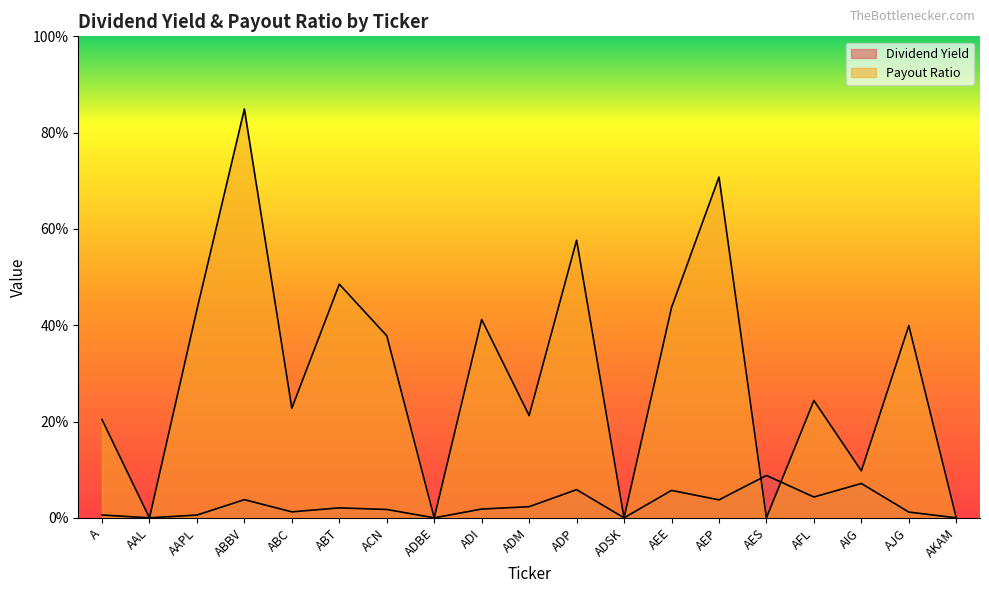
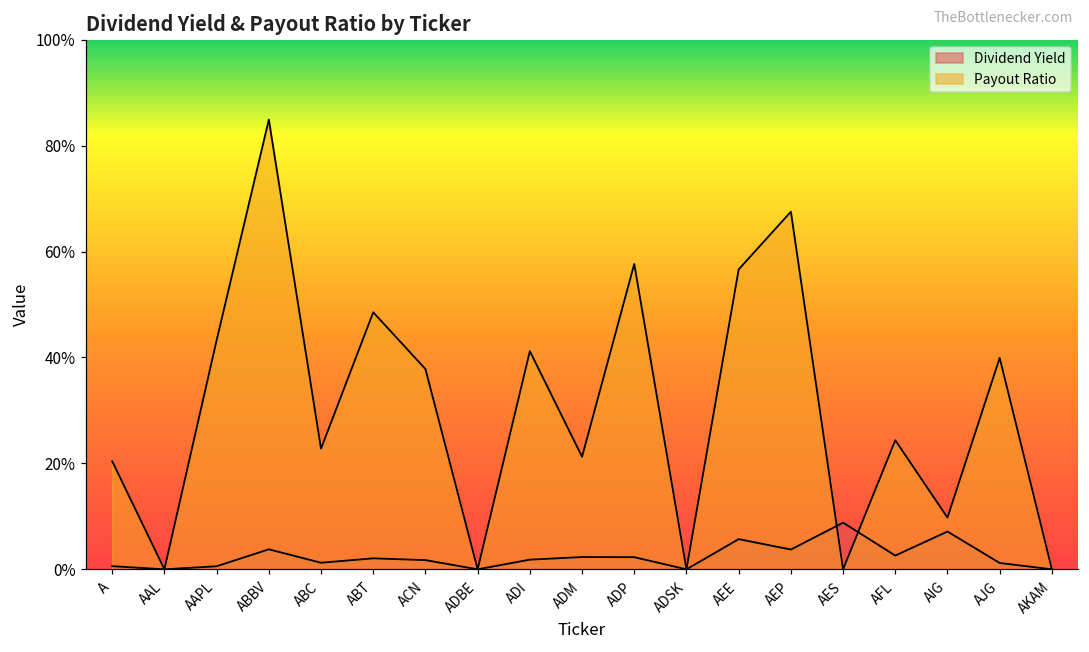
  {
    "Dividend Yield": {
      "A": "1%",
      "AAPL": "1%",
      "ABBV": "4%",
      "ABC": "1%",
      "ABT": "2%",
      "ACN": "2%",
      "ADI": "2%",
      "ADM": "2%",
-     "ADP": "6%",
+     "ADP": "2%",
      "AEE": "6%",
      "AEP": "4%",
      "AES": "9%",
-     "AFL": "4%",
+     "AFL": "3%",
      "AIG": "7%",
      "AJG": "1%"
    },
    "Payout Ratio": {
      "A": "20%",
      "AAPL": "43%",
      "ABBV": "85%",
      "ABC": "23%",
      "ABT": "49%",
      "ACN": "38%",
      "ADI": "41%",
      "ADM": "21%",
      "ADP": "58%",
-     "AEE": "44%",
-     "AEP": "71%",
+     "AEE": "57%",
+     "AEP": "68%",
      "AES": "0%",
      "AFL": "24%",
      "AIG": "10%",
      "AJG": "40%"
    }
  }
